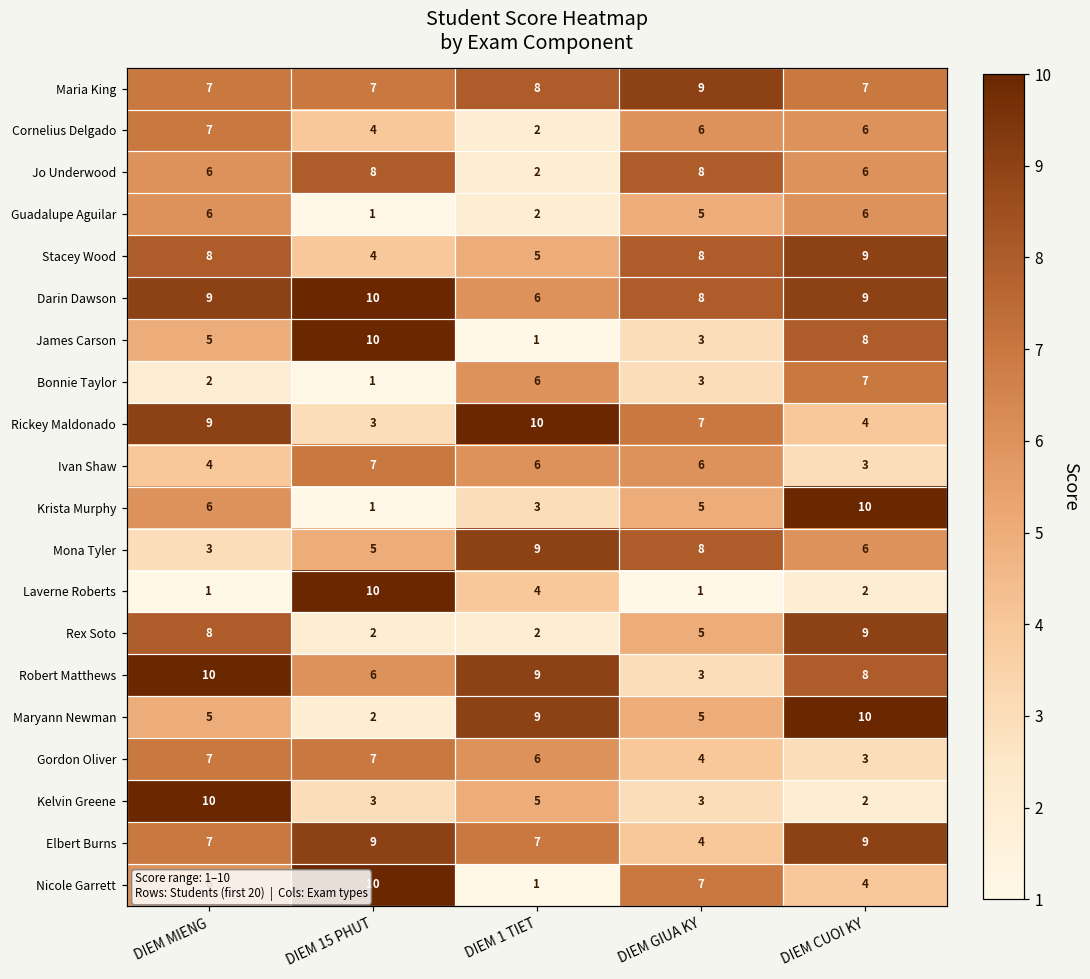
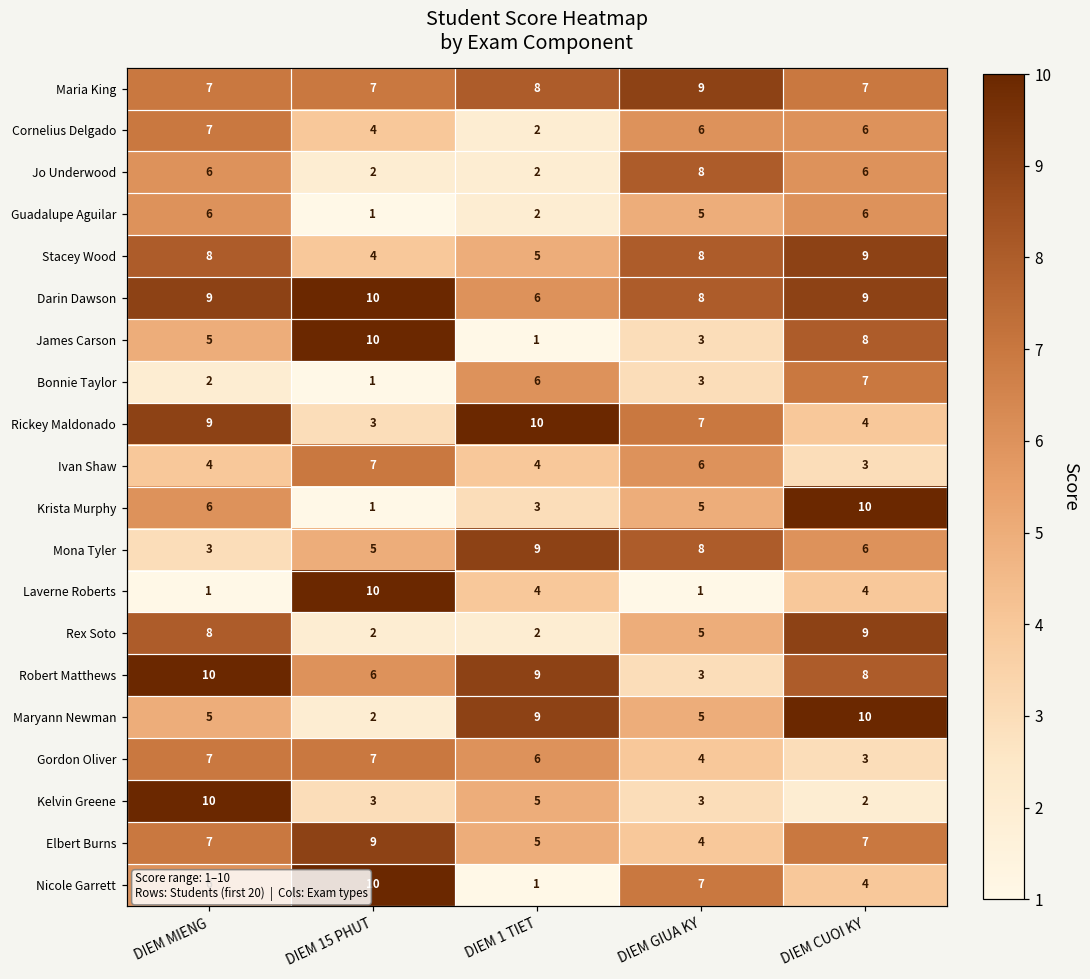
  {
    "Maria King": {
      "DIEM MIENG": 7,
      "DIEM 15 PHUT": 7,
      "DIEM 1 TIET": 8,
      "DIEM GIUA KY": 9,
      "DIEM CUOI KY": 7
    },
    "Cornelius Delgado": {
      "DIEM MIENG": 7,
      "DIEM 15 PHUT": 4,
      "DIEM 1 TIET": 2,
      "DIEM GIUA KY": 6,
      "DIEM CUOI KY": 6
    },
    "Jo Underwood": {
      "DIEM MIENG": 6,
-     "DIEM 15 PHUT": 8,
+     "DIEM 15 PHUT": 2,
      "DIEM 1 TIET": 2,
      "DIEM GIUA KY": 8,
      "DIEM CUOI KY": 6
    },
    "Guadalupe Aguilar": {
      "DIEM MIENG": 6,
      "DIEM 15 PHUT": 1,
      "DIEM 1 TIET": 2,
      "DIEM GIUA KY": 5,
      "DIEM CUOI KY": 6
    },
    "Stacey Wood": {
      "DIEM MIENG": 8,
      "DIEM 15 PHUT": 4,
      "DIEM 1 TIET": 5,
      "DIEM GIUA KY": 8,
      "DIEM CUOI KY": 9
    },
    "Darin Dawson": {
      "DIEM MIENG": 9,
      "DIEM 15 PHUT": 10,
      "DIEM 1 TIET": 6,
      "DIEM GIUA KY": 8,
      "DIEM CUOI KY": 9
    },
    "James Carson": {
      "DIEM MIENG": 5,
      "DIEM 15 PHUT": 10,
      "DIEM 1 TIET": 1,
      "DIEM GIUA KY": 3,
      "DIEM CUOI KY": 8
    },
    "Bonnie Taylor": {
      "DIEM MIENG": 2,
      "DIEM 15 PHUT": 1,
      "DIEM 1 TIET": 6,
      "DIEM GIUA KY": 3,
      "DIEM CUOI KY": 7
    },
    "Rickey Maldonado": {
      "DIEM MIENG": 9,
      "DIEM 15 PHUT": 3,
      "DIEM 1 TIET": 10,
      "DIEM GIUA KY": 7,
      "DIEM CUOI KY": 4
    },
    "Ivan Shaw": {
      "DIEM MIENG": 4,
      "DIEM 15 PHUT": 7,
-     "DIEM 1 TIET": 6,
+     "DIEM 1 TIET": 4,
      "DIEM GIUA KY": 6,
      "DIEM CUOI KY": 3
    },
    "Krista Murphy": {
      "DIEM MIENG": 6,
      "DIEM 15 PHUT": 1,
      "DIEM 1 TIET": 3,
      "DIEM GIUA KY": 5,
      "DIEM CUOI KY": 10
    },
    "Mona Tyler": {
      "DIEM MIENG": 3,
      "DIEM 15 PHUT": 5,
      "DIEM 1 TIET": 9,
      "DIEM GIUA KY": 8,
      "DIEM CUOI KY": 6
    },
    "Laverne Roberts": {
      "DIEM MIENG": 1,
      "DIEM 15 PHUT": 10,
      "DIEM 1 TIET": 4,
      "DIEM GIUA KY": 1,
-     "DIEM CUOI KY": 2
+     "DIEM CUOI KY": 4
    },
    "Rex Soto": {
      "DIEM MIENG": 8,
      "DIEM 15 PHUT": 2,
      "DIEM 1 TIET": 2,
      "DIEM GIUA KY": 5,
      "DIEM CUOI KY": 9
    },
    "Robert Matthews": {
      "DIEM MIENG": 10,
      "DIEM 15 PHUT": 6,
      "DIEM 1 TIET": 9,
      "DIEM GIUA KY": 3,
      "DIEM CUOI KY": 8
    },
    "Maryann Newman": {
      "DIEM MIENG": 5,
      "DIEM 15 PHUT": 2,
      "DIEM 1 TIET": 9,
      "DIEM GIUA KY": 5,
      "DIEM CUOI KY": 10
    },
    "Gordon Oliver": {
      "DIEM MIENG": 7,
      "DIEM 15 PHUT": 7,
      "DIEM 1 TIET": 6,
      "DIEM GIUA KY": 4,
      "DIEM CUOI KY": 3
    },
    "Kelvin Greene": {
      "DIEM MIENG": 10,
      "DIEM 15 PHUT": 3,
      "DIEM 1 TIET": 5,
      "DIEM GIUA KY": 3,
      "DIEM CUOI KY": 2
    },
    "Elbert Burns": {
      "DIEM MIENG": 7,
      "DIEM 15 PHUT": 9,
-     "DIEM 1 TIET": 7,
+     "DIEM 1 TIET": 5,
      "DIEM GIUA KY": 4,
-     "DIEM CUOI KY": 9
+     "DIEM CUOI KY": 7
    },
    "Nicole Garrett": {
      "DIEM 1 TIET": 1,
      "DIEM GIUA KY": 7,
      "DIEM CUOI KY": 4
    }
  }
